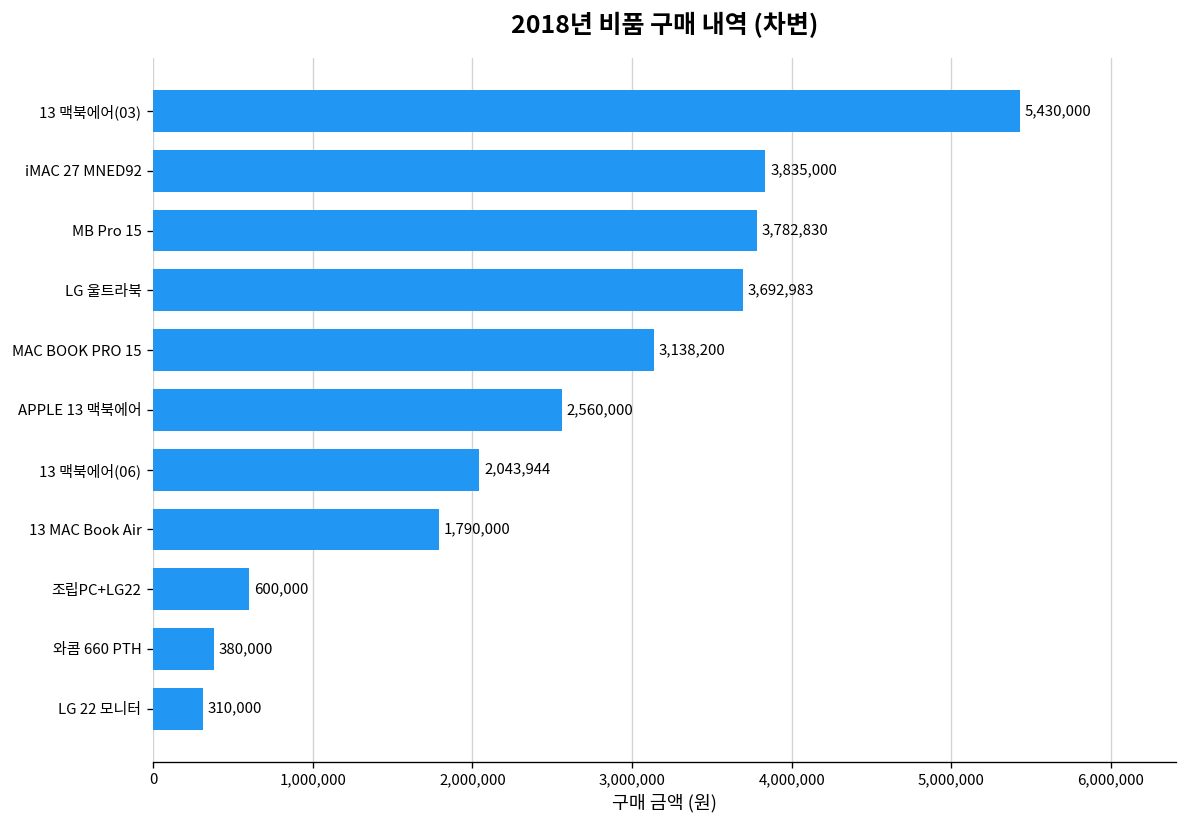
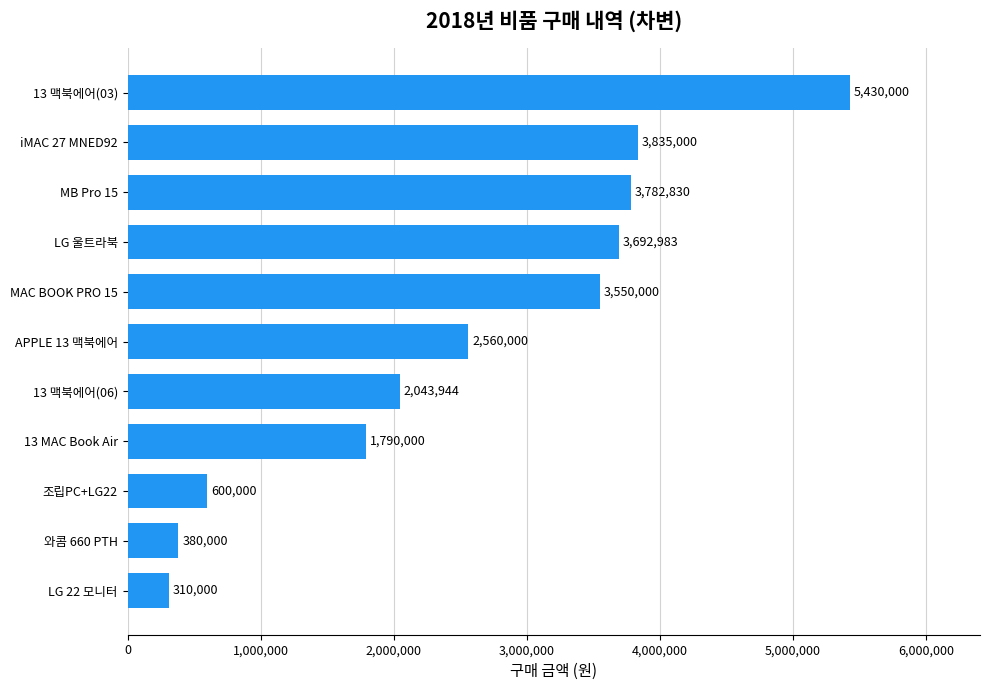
  {
    "13 맥북에어(03)": "5,430,000",
    "iMAC 27 MNED92": "3,835,000",
    "MB Pro 15": "3,782,830",
    "LG 울트라북": "3,692,983",
-   "MAC BOOK PRO 15": "3,138,200",
+   "MAC BOOK PRO 15": "3,550,000",
    "APPLE 13 맥북에어": "2,560,000",
    "13 맥북에어(06)": "2,043,944",
    "13 MAC Book Air": "1,790,000",
    "조립PC+LG22": "600,000",
    "와콤 660 PTH": "380,000",
    "LG 22 모니터": "310,000"
  }
